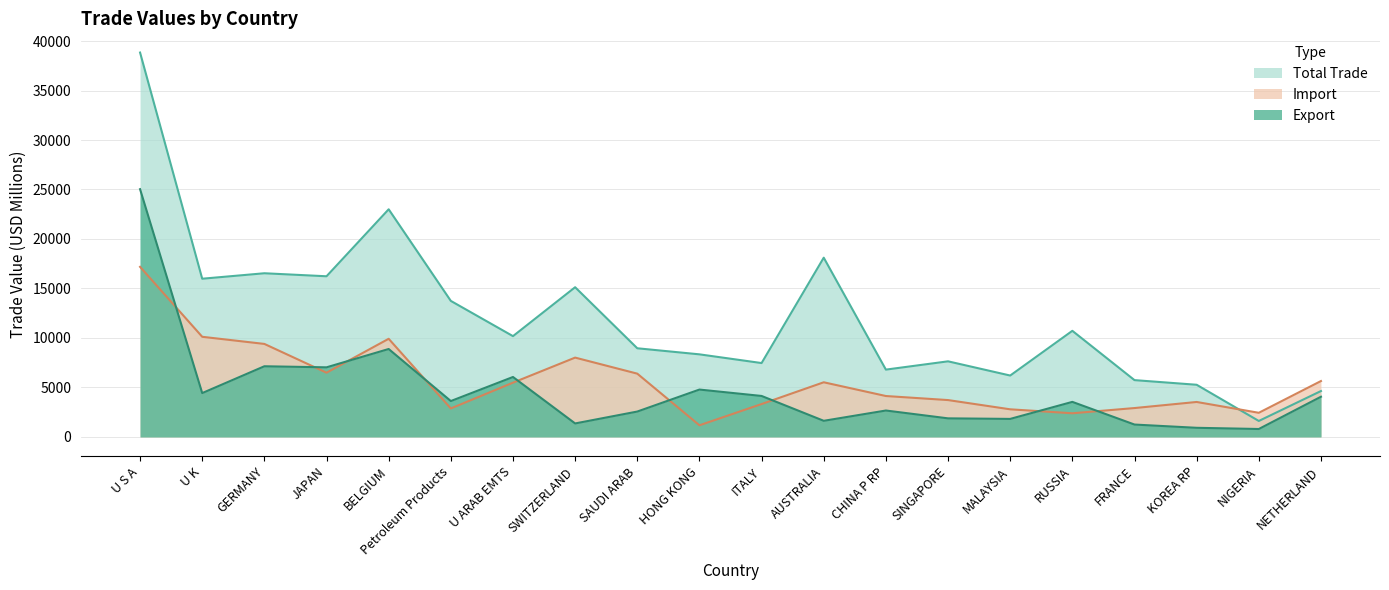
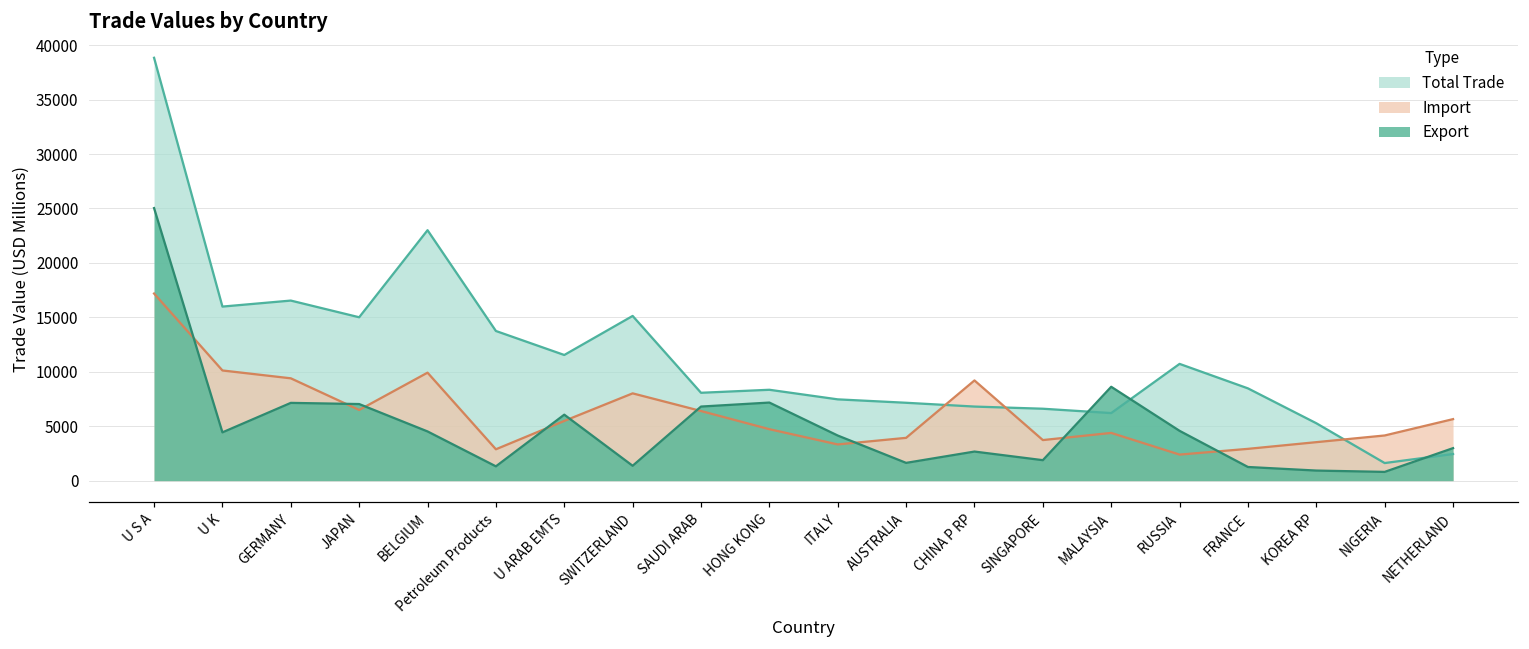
  {
    "Total Trade": {
      "U S A": 39000,
      "U K": 16000,
      "GERMANY": 17000,
-     "JAPAN": 16000,
+     "JAPAN": 15000,
      "BELGIUM": 23000,
      "Petroleum Products": 14000,
-     "U ARAB EMTS": 10000,
+     "U ARAB EMTS": 12000,
      "SWITZERLAND": 15000,
-     "SAUDI ARAB": 9000,
+     "SAUDI ARAB": 8000,
      "HONG KONG": 8000,
      "ITALY": 7000,
-     "AUSTRALIA": 18000,
+     "AUSTRALIA": 7000,
      "CHINA P RP": 7000,
-     "SINGAPORE": 8000,
+     "SINGAPORE": 7000,
      "MALAYSIA": 6000,
      "RUSSIA": 11000,
-     "FRANCE": 6000,
+     "FRANCE": 8000,
      "KOREA RP": 5000,
      "NIGERIA": 2000,
-     "NETHERLAND": 5000
+     "NETHERLAND": 2000
    },
    "Import": {
      "U S A": 17000,
      "U K": 10000,
      "GERMANY": 9000,
      "JAPAN": 6000,
      "BELGIUM": 10000,
      "Petroleum Products": 3000,
      "U ARAB EMTS": 5000,
      "SWITZERLAND": 8000,
      "SAUDI ARAB": 6000,
-     "HONG KONG": 1000,
+     "HONG KONG": 5000,
      "ITALY": 3000,
-     "AUSTRALIA": 6000,
-     "CHINA P RP": 4000,
+     "AUSTRALIA": 4000,
+     "CHINA P RP": 9000,
      "SINGAPORE": 4000,
-     "MALAYSIA": 3000,
+     "MALAYSIA": 4000,
      "RUSSIA": 2000,
      "FRANCE": 3000,
      "KOREA RP": 4000,
-     "NIGERIA": 2000,
+     "NIGERIA": 4000,
      "NETHERLAND": 6000
    },
    "Export": {
      "U S A": 25000,
      "U K": 4000,
      "GERMANY": 7000,
      "JAPAN": 7000,
-     "BELGIUM": 9000,
-     "Petroleum Products": 4000,
+     "BELGIUM": 5000,
+     "Petroleum Products": 1000,
      "U ARAB EMTS": 6000,
      "SWITZERLAND": 1000,
-     "SAUDI ARAB": 3000,
-     "HONG KONG": 5000,
+     "SAUDI ARAB": 7000,
+     "HONG KONG": 7000,
      "ITALY": 4000,
      "AUSTRALIA": 2000,
      "CHINA P RP": 3000,
      "SINGAPORE": 2000,
-     "MALAYSIA": 2000,
-     "RUSSIA": 4000,
+     "MALAYSIA": 9000,
+     "RUSSIA": 5000,
      "FRANCE": 1000,
      "KOREA RP": 1000,
      "NIGERIA": 1000,
-     "NETHERLAND": 4000
+     "NETHERLAND": 3000
    }
  }
